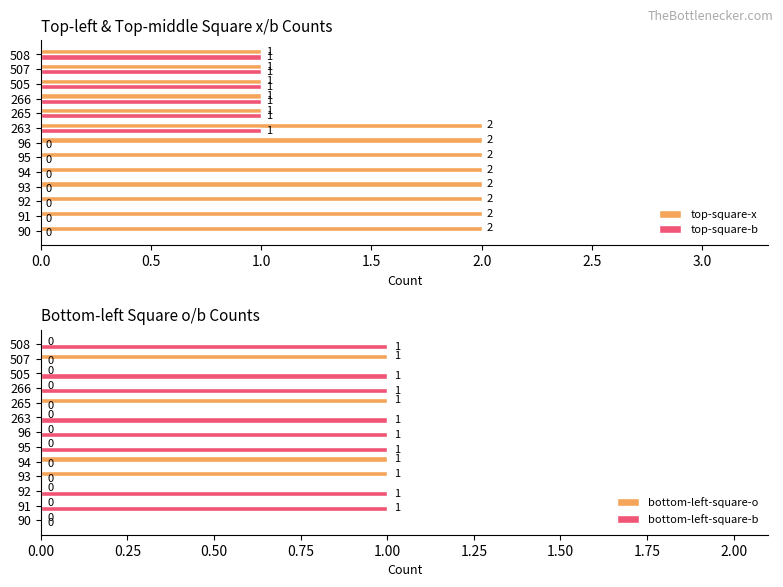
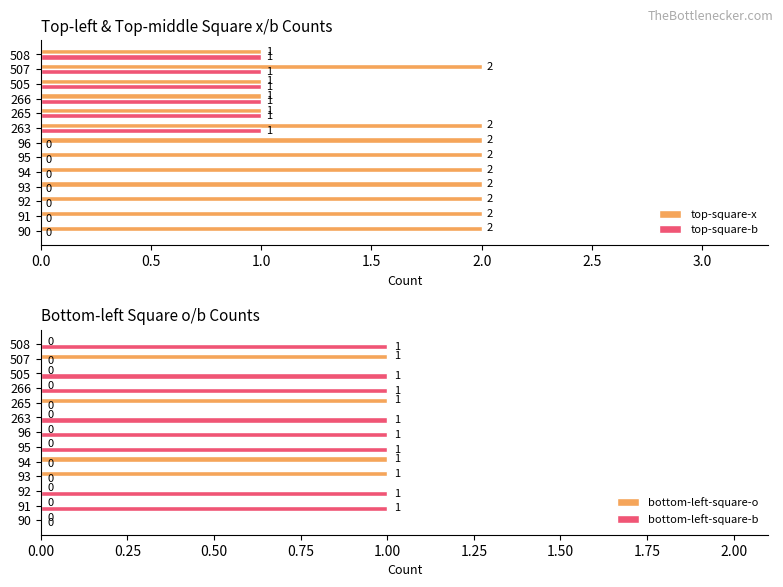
  {
    "Top-left & Top-middle Square x/b Counts": {
      "top-square-x": {
-       "507": 1,
+       "507": 2,
        "263": 2,
        "96": 2,
        "95": 2,
        "94": 2,
        "93": 2,
        "92": 2,
        "91": 2,
        "90": 2
      },
      "top-square-b": {
        "507": 1,
        "263": 1,
        "96": 0,
        "95": 0,
        "94": 0,
        "93": 0,
        "92": 0,
        "91": 0,
        "90": 0
      }
    },
    "Bottom-left Square o/b Counts": {
      "bottom-left-square-o": {
        "508": 0,
        "507": 1,
        "505": 0,
        "266": 0,
        "265": 1,
        "263": 0,
        "96": 0,
        "95": 0,
        "94": 1,
        "93": 1,
        "92": 0,
        "91": 0
      },
      "bottom-left-square-b": {
        "508": 1,
        "507": 0,
        "505": 1,
        "266": 1,
        "265": 0,
        "263": 1,
        "96": 1,
        "95": 1,
        "94": 0,
        "93": 0,
        "92": 1,
        "91": 1
      }
    }
  }
